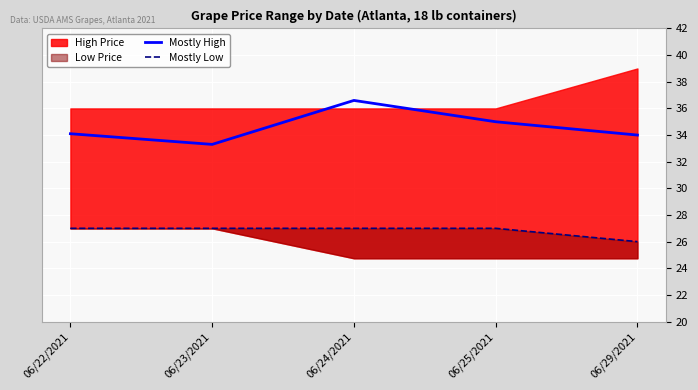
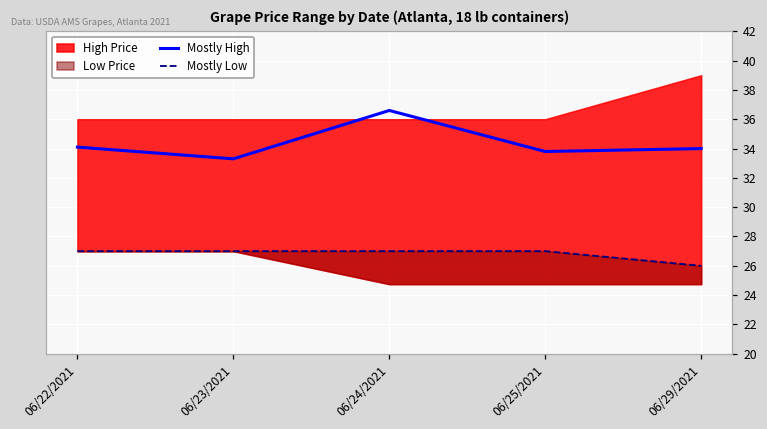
  {
    "Mostly High": {
      "06/22/2021": 34.1,
      "06/23/2021": 33.3,
      "06/24/2021": 36.6,
-     "06/25/2021": 35.0,
+     "06/25/2021": 33.8,
      "06/29/2021": 34.0
    },
    "Low Price": {
      "06/22/2021": 27.0,
      "06/23/2021": 27.0,
      "06/24/2021": 27.0,
      "06/25/2021": 27.0,
      "06/29/2021": 26.0
    }
  }
